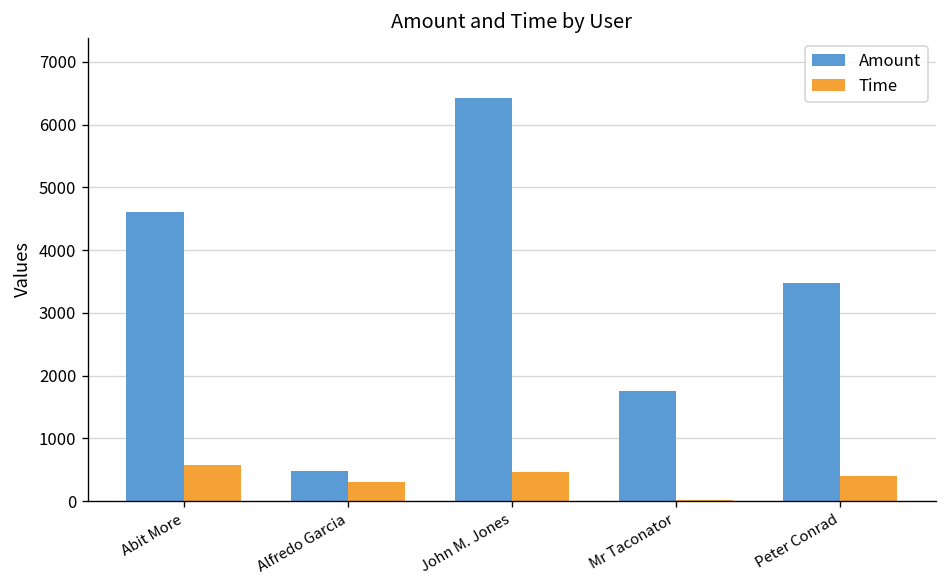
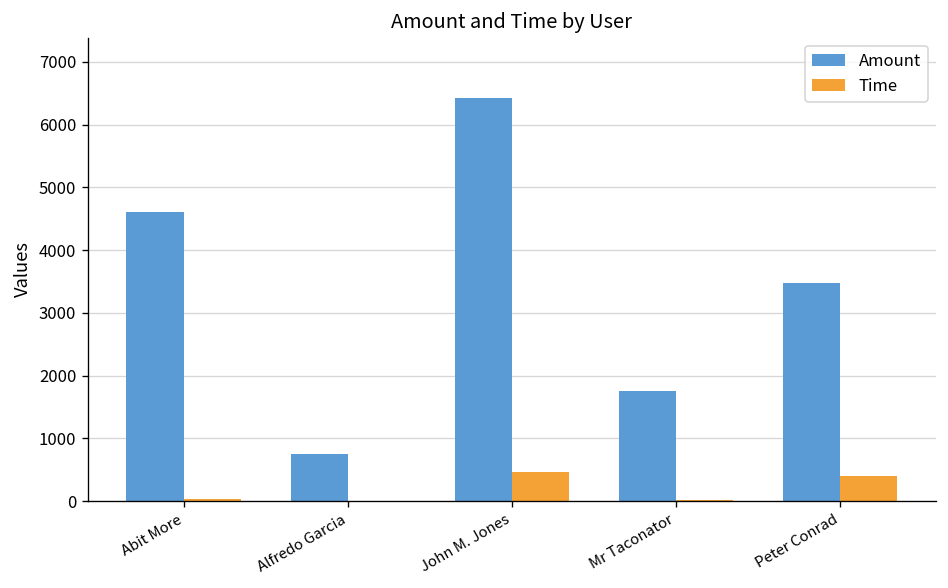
  {
    "Amount": {
      "Abit More": 4600,
-     "Alfredo Garcia": 500,
+     "Alfredo Garcia": 800,
      "John M. Jones": 6400,
      "Mr Taconator": 1800,
      "Peter Conrad": 3500
    },
    "Time": {
-     "Abit More": 600,
-     "Alfredo Garcia": 300,
+     "Abit More": 0,
+     "Alfredo Garcia": 0,
      "John M. Jones": 500,
      "Peter Conrad": 400
    }
  }
